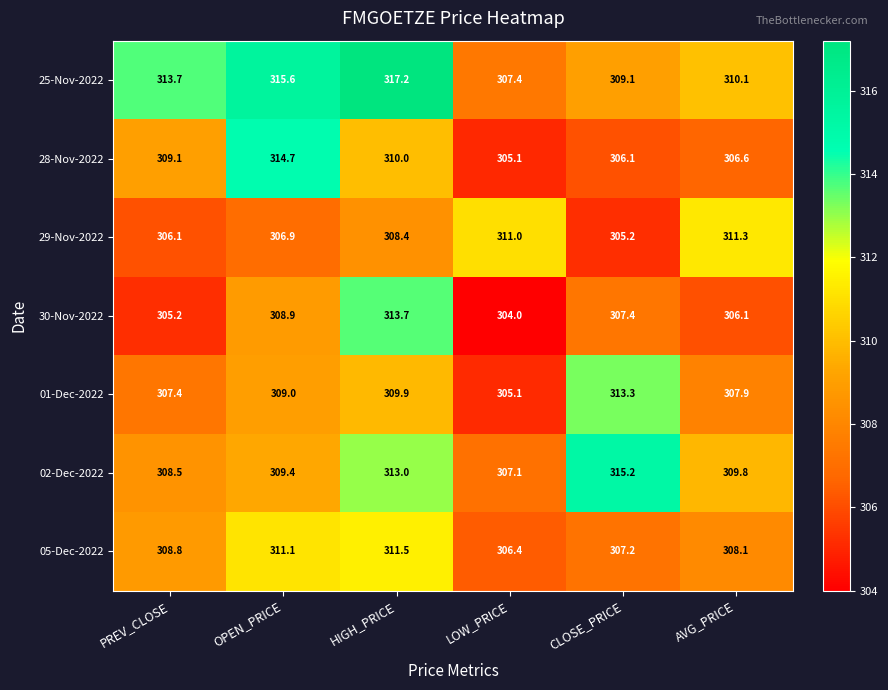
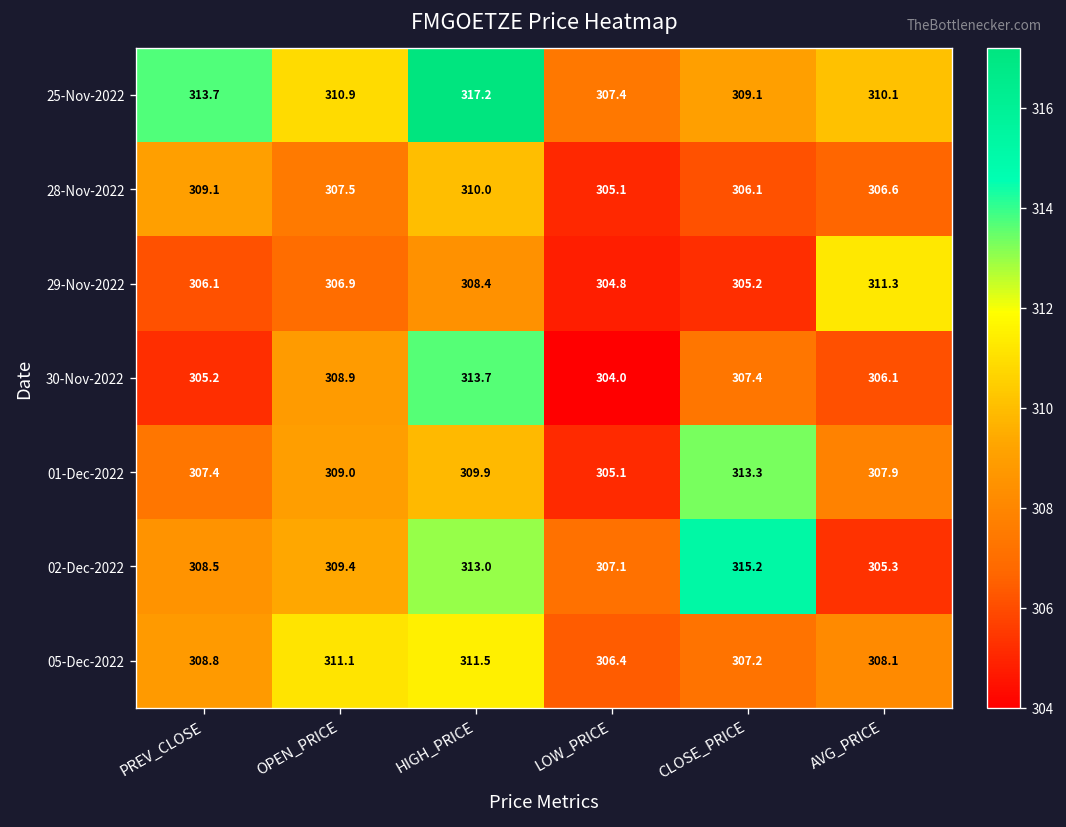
  {
    "25-Nov-2022": {
      "PREV_CLOSE": 313.7,
-     "OPEN_PRICE": 315.6,
+     "OPEN_PRICE": 310.9,
      "HIGH_PRICE": 317.2,
      "LOW_PRICE": 307.4,
      "CLOSE_PRICE": 309.1,
      "AVG_PRICE": 310.1
    },
    "28-Nov-2022": {
      "PREV_CLOSE": 309.1,
-     "OPEN_PRICE": 314.7,
+     "OPEN_PRICE": 307.5,
      "HIGH_PRICE": 310.0,
      "LOW_PRICE": 305.1,
      "CLOSE_PRICE": 306.1,
      "AVG_PRICE": 306.6
    },
    "29-Nov-2022": {
      "PREV_CLOSE": 306.1,
      "OPEN_PRICE": 306.9,
      "HIGH_PRICE": 308.4,
-     "LOW_PRICE": 311.0,
+     "LOW_PRICE": 304.8,
      "CLOSE_PRICE": 305.2,
      "AVG_PRICE": 311.3
    },
    "30-Nov-2022": {
      "PREV_CLOSE": 305.2,
      "OPEN_PRICE": 308.9,
      "HIGH_PRICE": 313.7,
      "LOW_PRICE": 304.0,
      "CLOSE_PRICE": 307.4,
      "AVG_PRICE": 306.1
    },
    "01-Dec-2022": {
      "PREV_CLOSE": 307.4,
      "OPEN_PRICE": 309.0,
      "HIGH_PRICE": 309.9,
      "LOW_PRICE": 305.1,
      "CLOSE_PRICE": 313.3,
      "AVG_PRICE": 307.9
    },
    "02-Dec-2022": {
      "PREV_CLOSE": 308.5,
      "OPEN_PRICE": 309.4,
      "HIGH_PRICE": 313.0,
      "LOW_PRICE": 307.1,
      "CLOSE_PRICE": 315.2,
-     "AVG_PRICE": 309.8
+     "AVG_PRICE": 305.3
    },
    "05-Dec-2022": {
      "PREV_CLOSE": 308.8,
      "OPEN_PRICE": 311.1,
      "HIGH_PRICE": 311.5,
      "LOW_PRICE": 306.4,
      "CLOSE_PRICE": 307.2,
      "AVG_PRICE": 308.1
    }
  }
